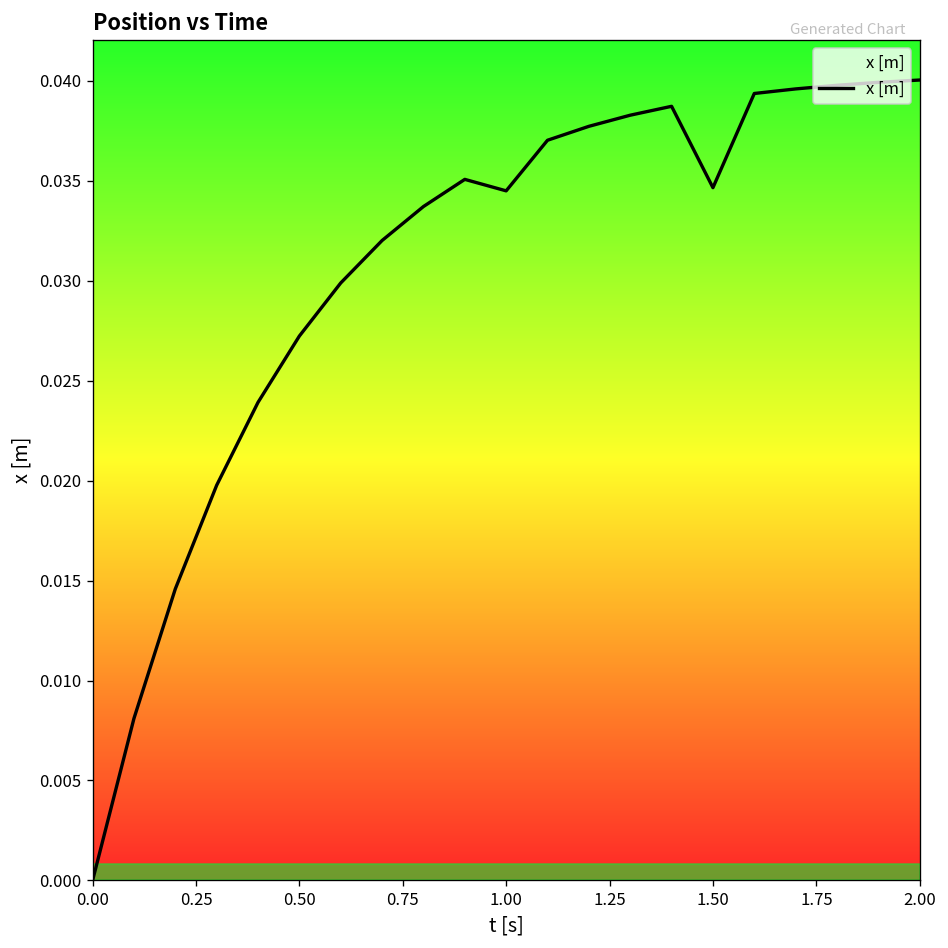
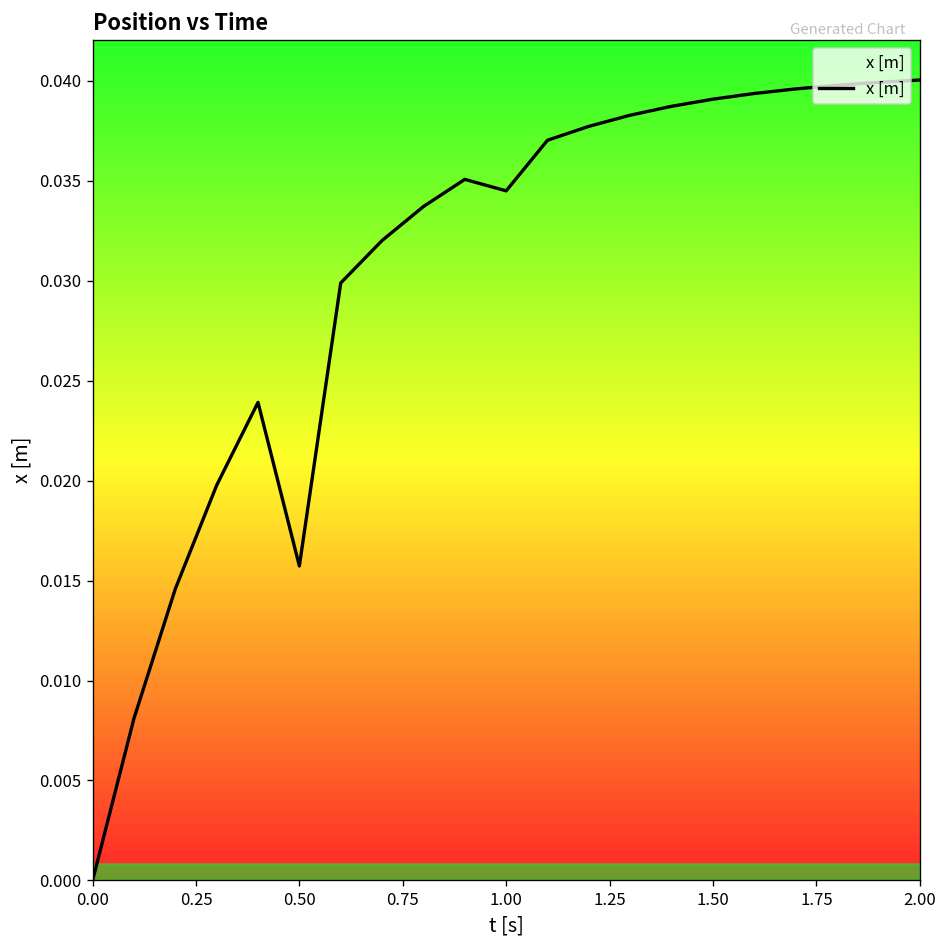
  {
-   "0.50": 0.0272,
+   "0.50": 0.0157,
    "1.00": 0.0345,
-   "1.50": 0.0346,
+   "1.50": 0.0391,
    "2.00": 0.0400
  }
